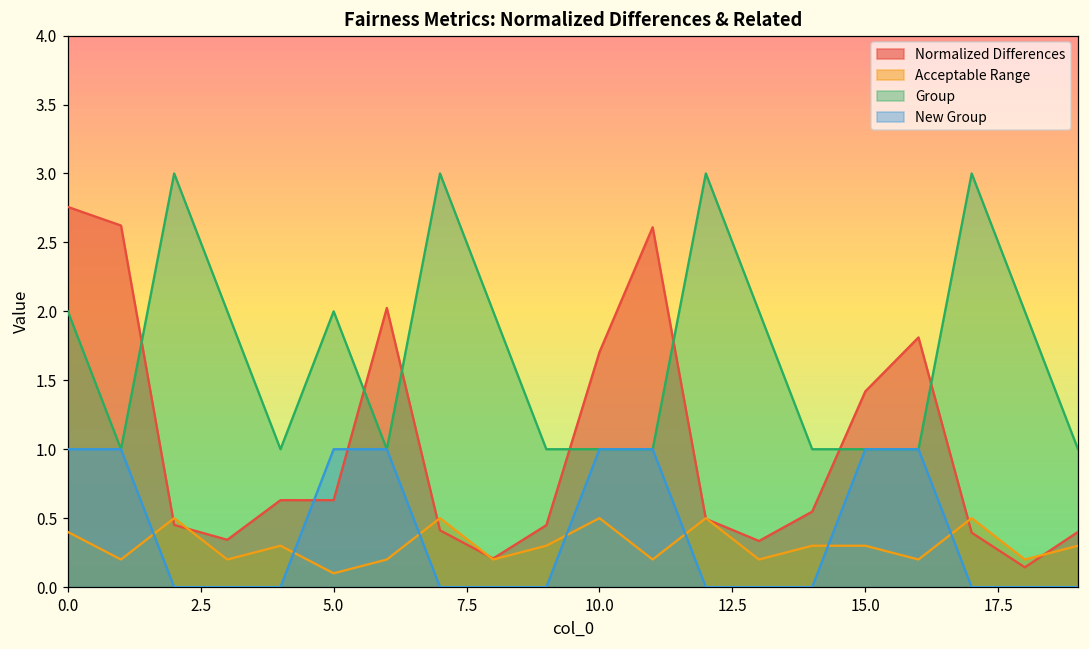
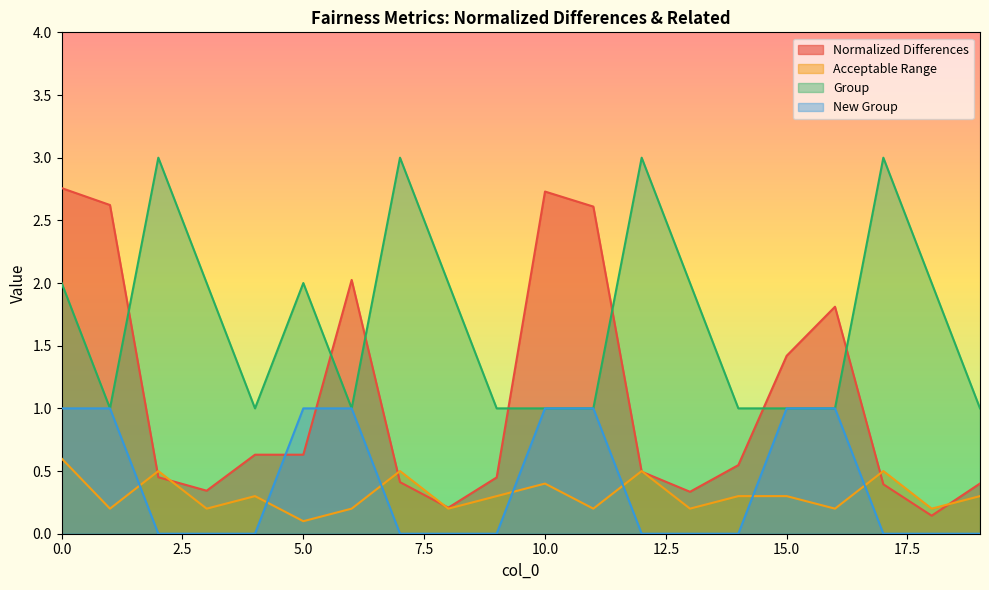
  {
    "Normalized Differences": {
      "0.0": 2.76,
      "5.0": 0.63,
-     "10.0": 1.70,
+     "10.0": 2.73,
      "15.0": 1.42
    },
    "Acceptable Range": {
-     "0.0": 0.4,
+     "0.0": 0.6,
      "5.0": 0.1,
-     "10.0": 0.5,
+     "10.0": 0.4,
      "15.0": 0.3
    },
    "Group": {
      "0.0": 2.00,
      "5.0": 2.00
    },
    "New Group": {
      "0.0": 1.00,
      "5.0": 1.00
    }
  }
